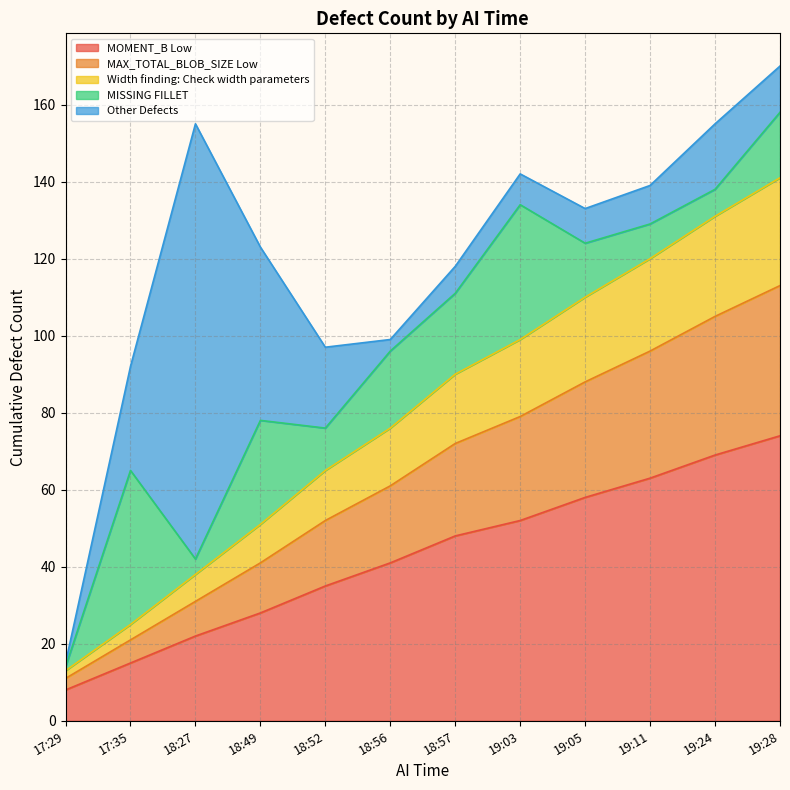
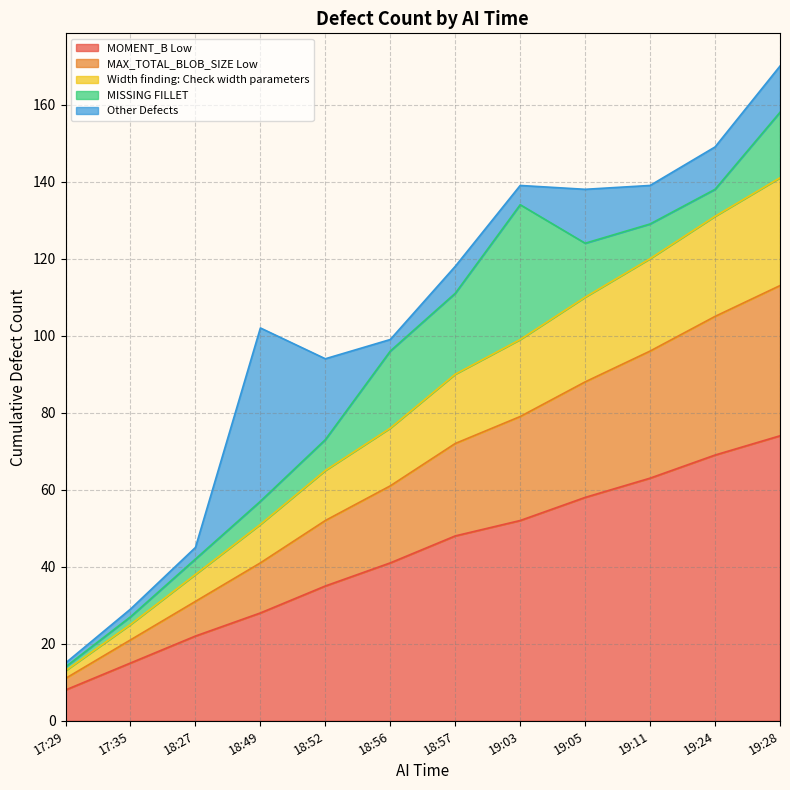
  {
    "Width finding: Check width parameters": {
      "17:29": 2,
      "17:35": 4,
      "18:27": 7,
      "18:49": 10,
      "18:52": 13,
      "18:56": 15,
      "18:57": 18,
      "19:03": 20,
      "19:05": 22,
      "19:11": 24,
      "19:24": 26,
      "19:28": 28
    },
    "MISSING FILLET": {
      "17:29": 1,
-     "17:35": 40,
+     "17:35": 2,
      "18:27": 4,
-     "18:49": 27,
-     "18:52": 11,
+     "18:49": 6,
+     "18:52": 8,
      "18:56": 20,
      "18:57": 21,
      "19:03": 35,
      "19:05": 14,
      "19:11": 9,
      "19:24": 7,
      "19:28": 17
    },
    "Other Defects": {
      "17:29": 1,
-     "17:35": 27,
-     "18:27": 113,
+     "17:35": 2,
+     "18:27": 3,
      "18:49": 45,
      "18:52": 21,
      "18:56": 3,
      "18:57": 7,
-     "19:03": 8,
-     "19:05": 9,
+     "19:03": 5,
+     "19:05": 14,
      "19:11": 10,
-     "19:24": 17,
+     "19:24": 11,
      "19:28": 12
    }
  }
